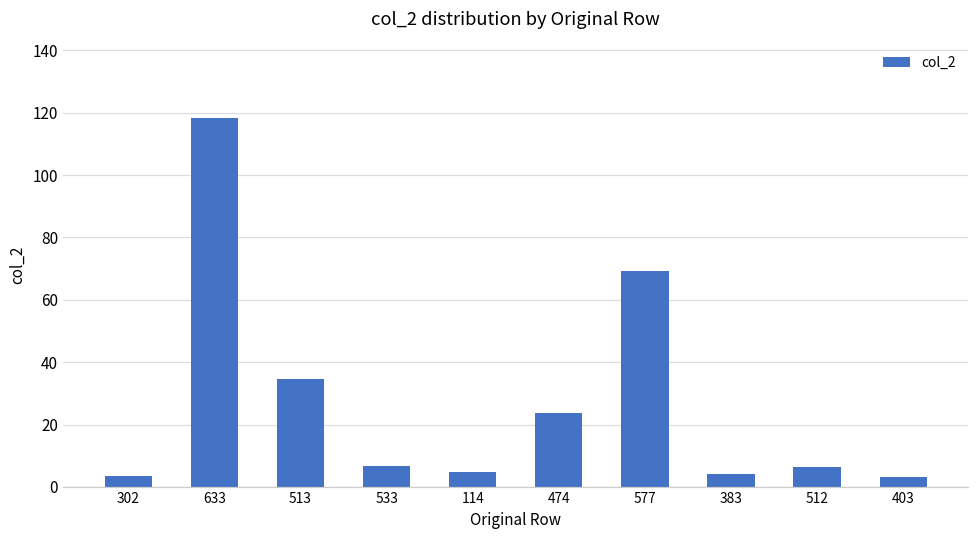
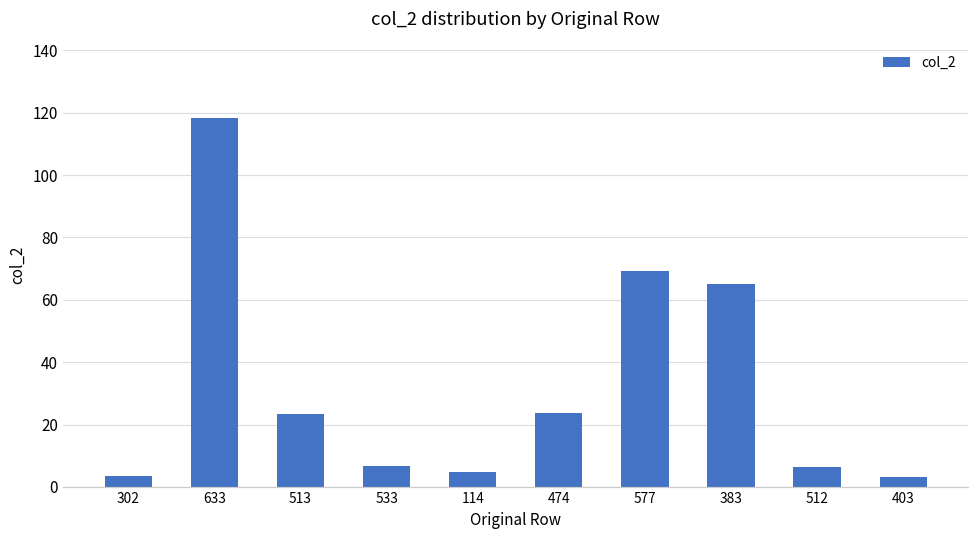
  {
    "302": 3,
    "633": 119,
-   "513": 35,
+   "513": 24,
    "533": 7,
    "114": 5,
    "474": 24,
    "577": 69,
-   "383": 4,
+   "383": 65,
    "512": 6,
    "403": 3
  }
